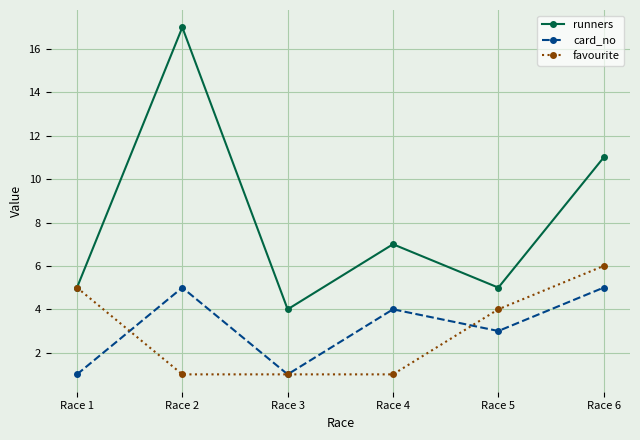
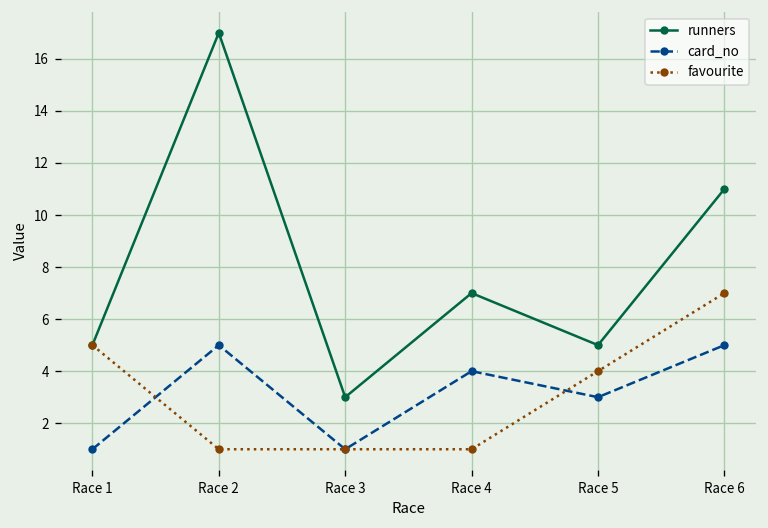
  {
    "runners": {
      "Race 2": 17,
-     "Race 3": 4,
+     "Race 3": 3,
      "Race 4": 7,
      "Race 5": 5,
      "Race 6": 11
    },
    "card_no": {
      "Race 1": 1,
      "Race 2": 5,
      "Race 4": 4,
      "Race 5": 3,
      "Race 6": 5
    },
    "favourite": {
      "Race 2": 1,
      "Race 4": 1,
      "Race 5": 4,
-     "Race 6": 6
+     "Race 6": 7
    }
  }
